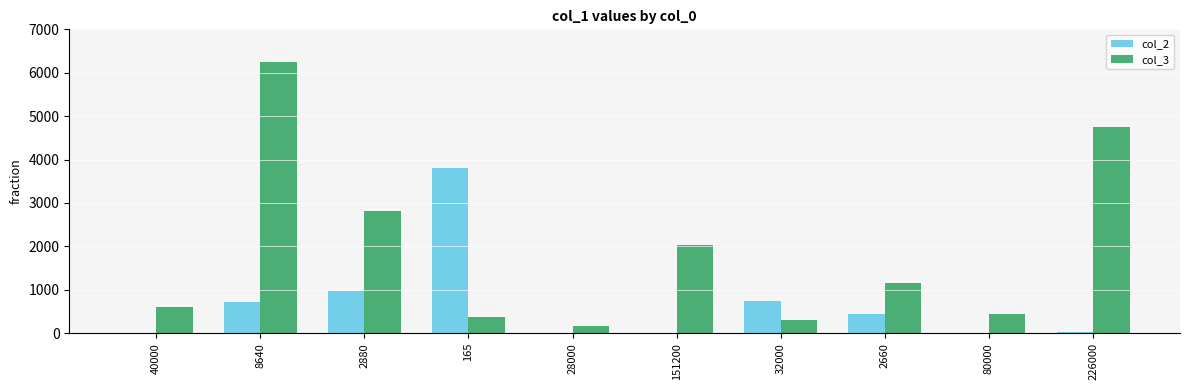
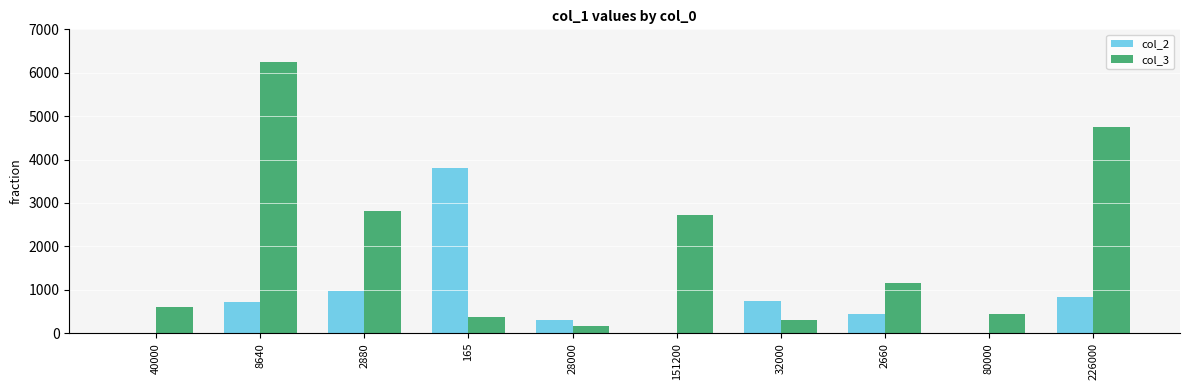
  {
    "col_2": {
      "8640": 700,
      "2880": 1000,
      "165": 3800,
-     "28000": 0,
+     "28000": 300,
      "32000": 700,
      "2660": 400,
-     "226000": 0
+     "226000": 800
    },
    "col_3": {
      "40000": 600,
      "8640": 6300,
      "2880": 2800,
      "165": 400,
      "28000": 200,
-     "151200": 2000,
+     "151200": 2700,
      "32000": 300,
      "2660": 1200,
      "80000": 400,
      "226000": 4700
    }
  }
